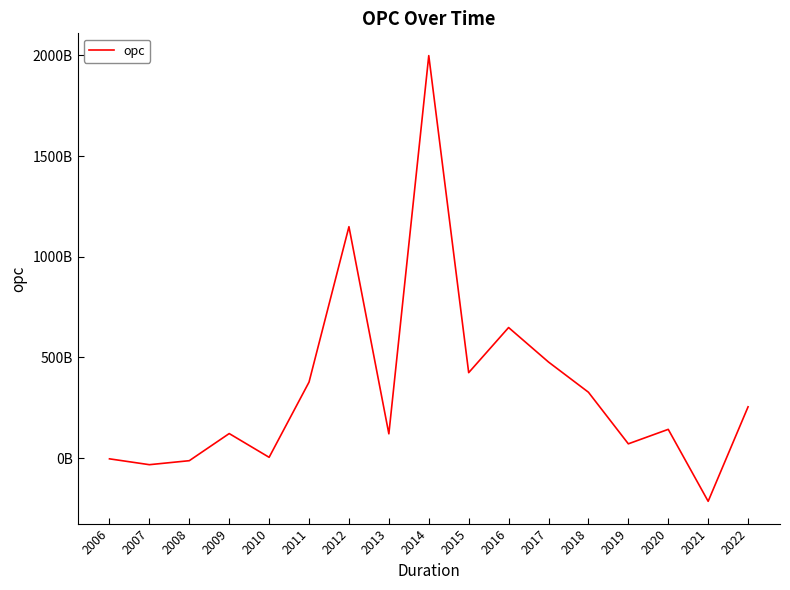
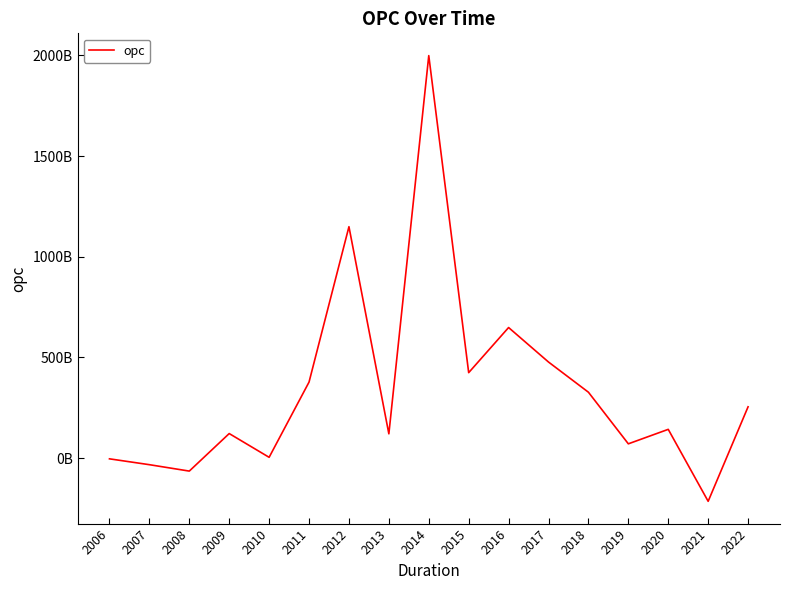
  {
    "2006": 0,
    "2007": -30000000000,
-   "2008": -10000000000,
+   "2008": -60000000000,
    "2009": 120000000000,
    "2010": 0,
    "2011": 380000000000,
    "2012": 1150000000000,
    "2013": 120000000000,
    "2014": 2000000000000,
    "2015": 420000000000,
    "2016": 650000000000,
    "2017": 480000000000,
    "2018": 330000000000,
    "2019": 70000000000,
    "2020": 140000000000,
    "2021": -210000000000,
    "2022": 250000000000
  }
